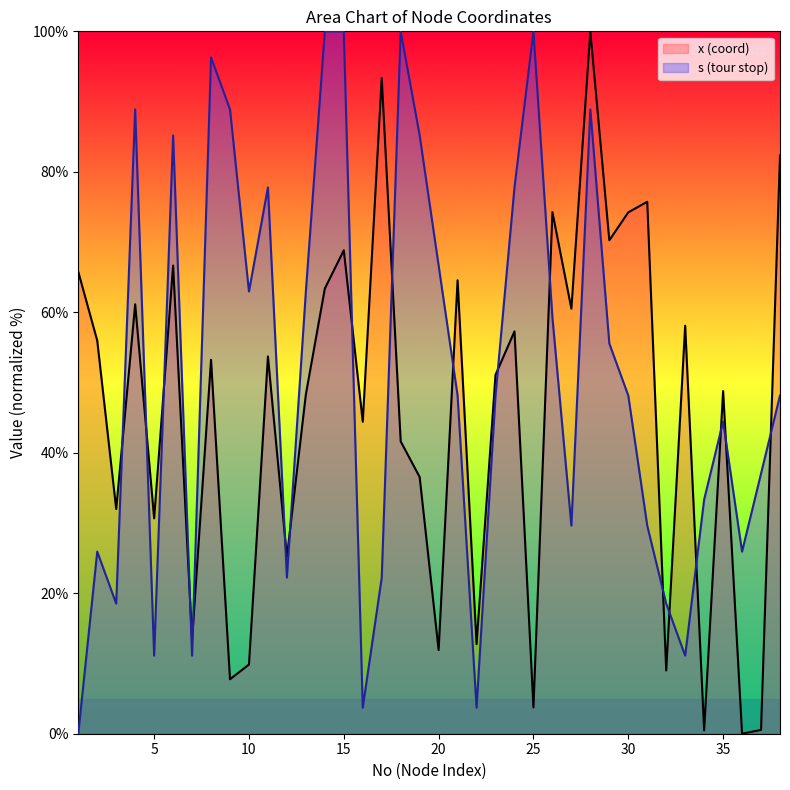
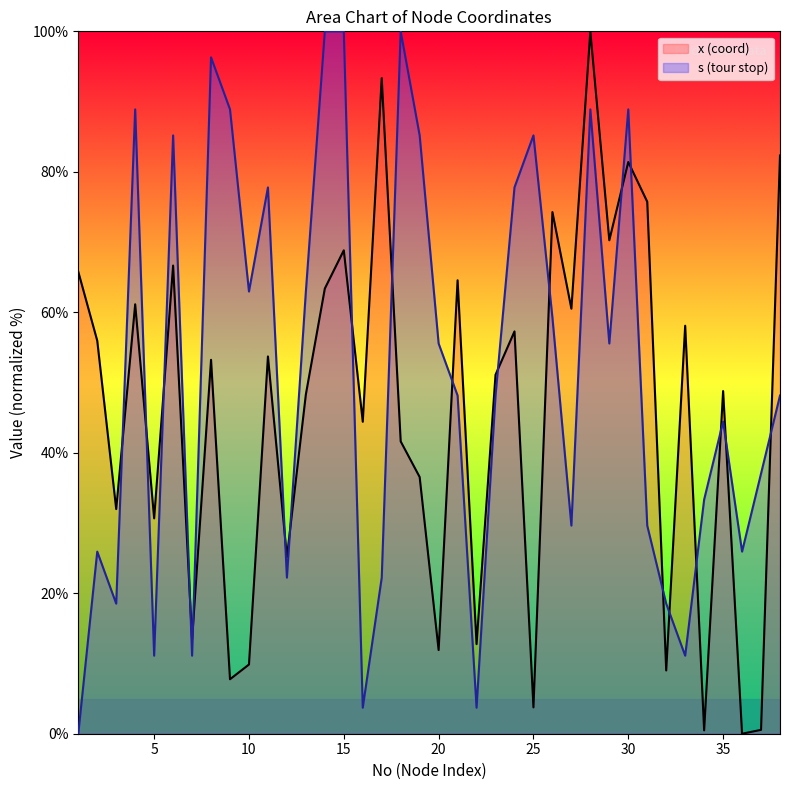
  {
    "x (coord)": {
      "5": "31%",
      "10": "10%",
      "15": "69%",
      "20": "12%",
-     "30": "74%",
+     "30": "81%",
      "35": "49%"
    },
    "s (tour stop)": {
      "5": "11%",
      "10": "63%",
      "15": "100%",
-     "20": "67%",
-     "25": "100%",
-     "30": "48%",
+     "20": "56%",
+     "25": "85%",
+     "30": "89%",
      "35": "44%"
    }
  }
